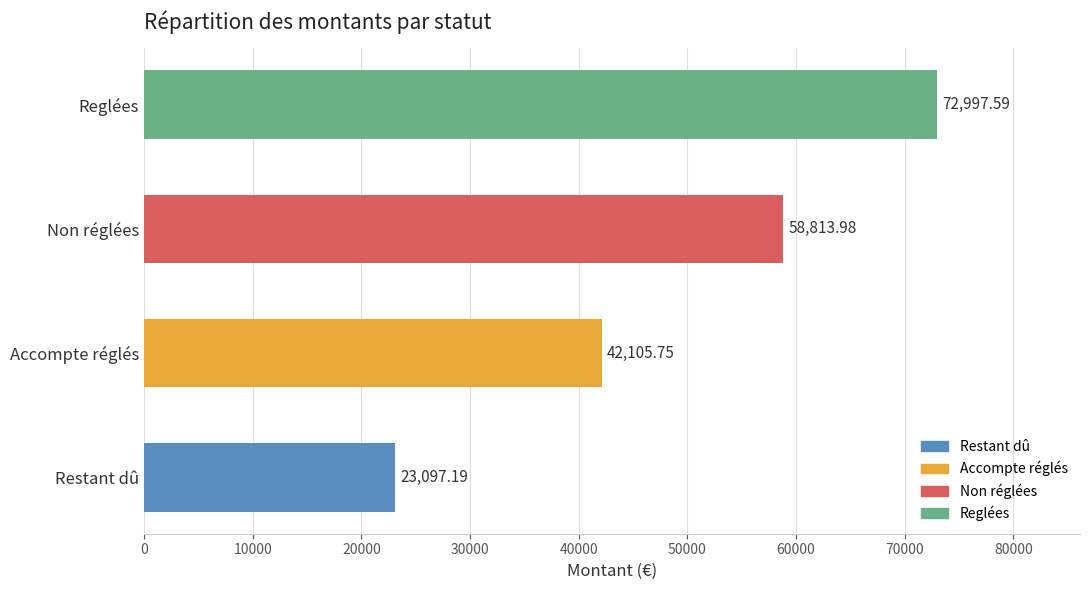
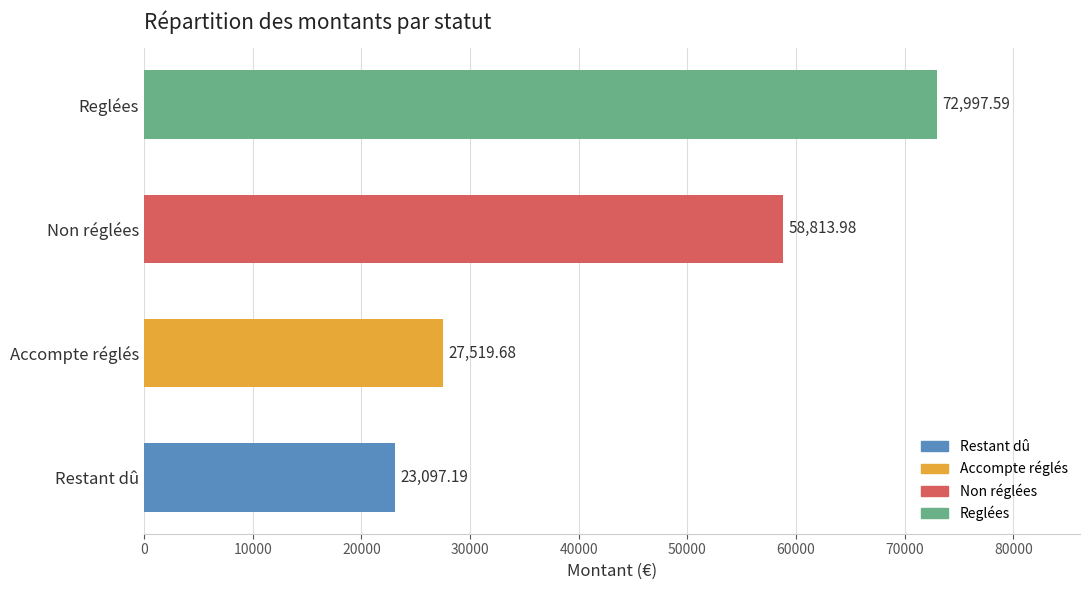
  {
    "Reglées": "72,997.59",
    "Non réglées": "58,813.98",
-   "Accompte réglés": "42,105.75",
+   "Accompte réglés": "27,519.68",
    "Restant dû": "23,097.19"
  }
